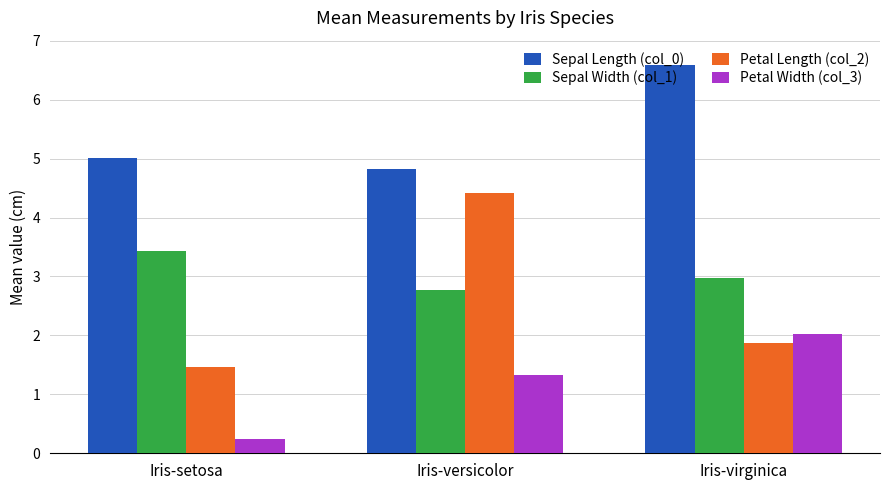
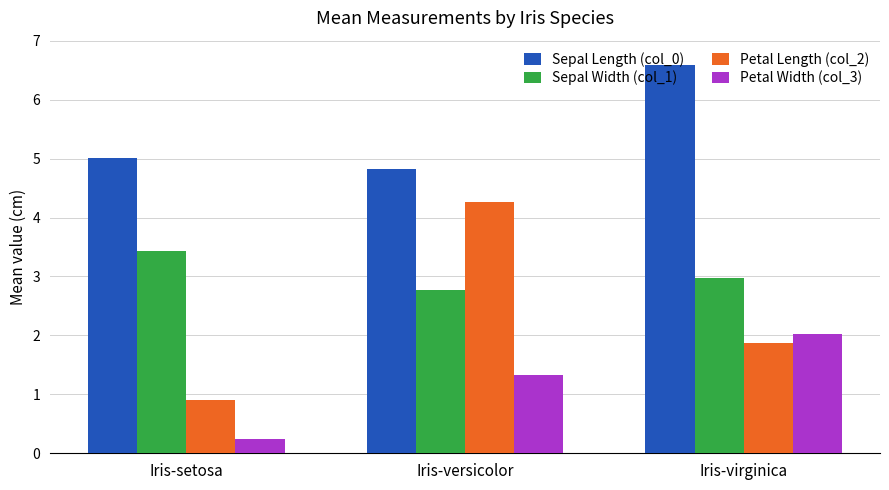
  {
    "Sepal Length (col_0)": {
      "Iris-setosa": 5.0,
      "Iris-versicolor": 4.8,
      "Iris-virginica": 6.6
    },
    "Sepal Width (col_1)": {
      "Iris-setosa": 3.4,
      "Iris-versicolor": 2.8,
      "Iris-virginica": 3.0
    },
    "Petal Length (col_2)": {
-     "Iris-setosa": 1.5,
-     "Iris-versicolor": 4.4,
+     "Iris-setosa": 0.9,
+     "Iris-versicolor": 4.3,
      "Iris-virginica": 1.9
    },
    "Petal Width (col_3)": {
      "Iris-setosa": 0.2,
      "Iris-versicolor": 1.3,
      "Iris-virginica": 2.0
    }
  }
